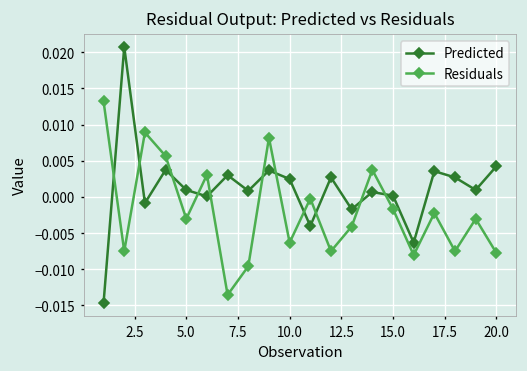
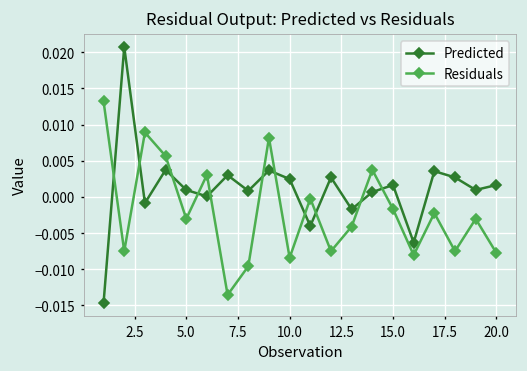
  {
    "Predicted": {
      "5.0": 0.001,
      "10.0": 0.002,
-     "15.0": 0.000,
-     "20.0": 0.004
+     "15.0": 0.002,
+     "20.0": 0.002
    },
    "Residuals": {
      "5.0": -0.003,
-     "10.0": -0.006,
+     "10.0": -0.008,
      "15.0": -0.002,
      "20.0": -0.008
    }
  }
